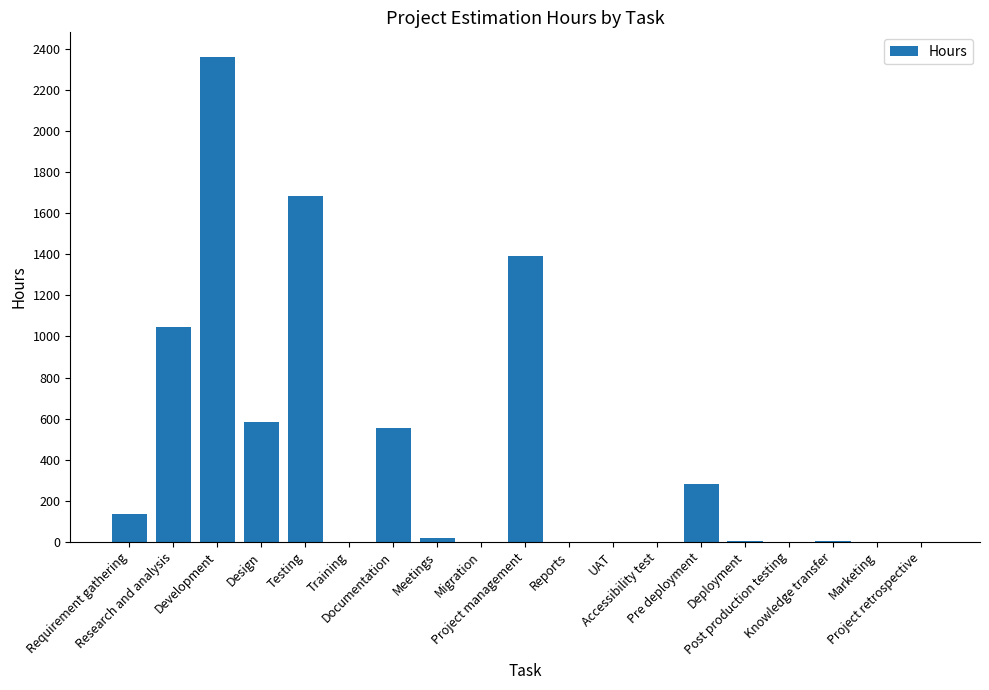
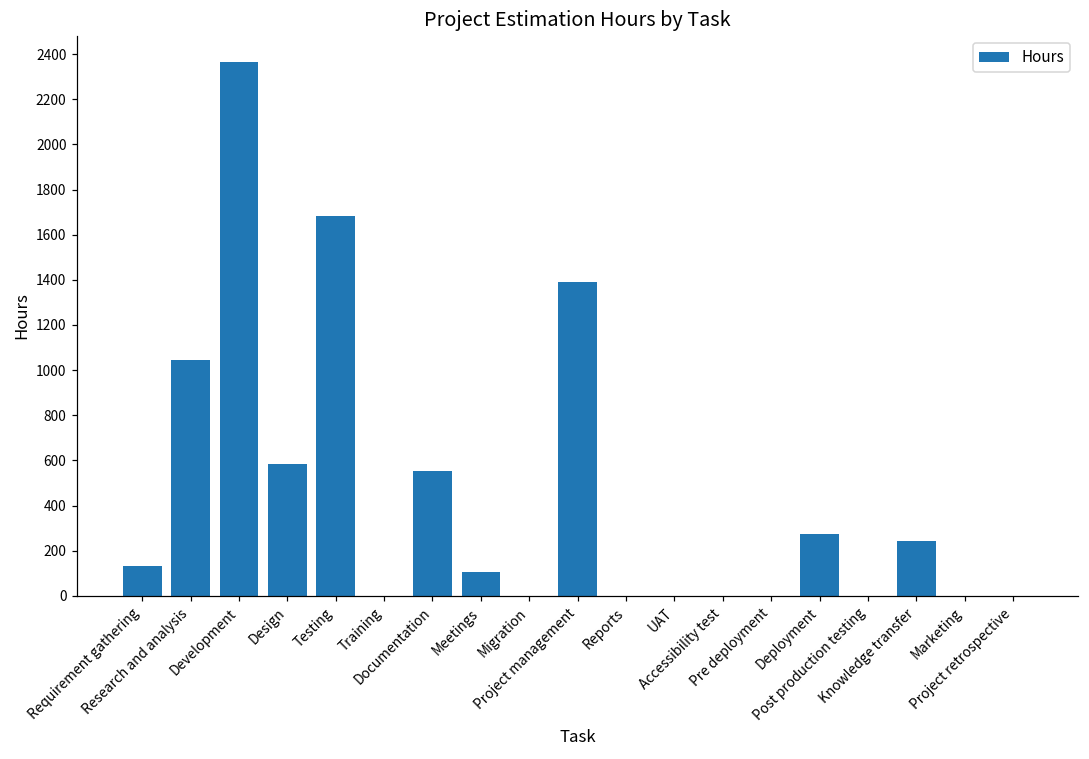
  {
    "Requirement gathering": 130,
    "Research and analysis": 1050,
    "Development": 2360,
    "Design": 590,
    "Testing": 1680,
    "Training": 0,
    "Documentation": 560,
-   "Meetings": 20,
+   "Meetings": 110,
    "Migration": 0,
    "Project management": 1390,
    "Reports": 0,
    "UAT": 0,
    "Accessibility test": 0,
-   "Pre deployment": 280,
-   "Deployment": 0,
+   "Pre deployment": 0,
+   "Deployment": 270,
    "Post production testing": 0,
-   "Knowledge transfer": 0,
+   "Knowledge transfer": 240,
    "Marketing": 0,
    "Project retrospective": 0
  }
